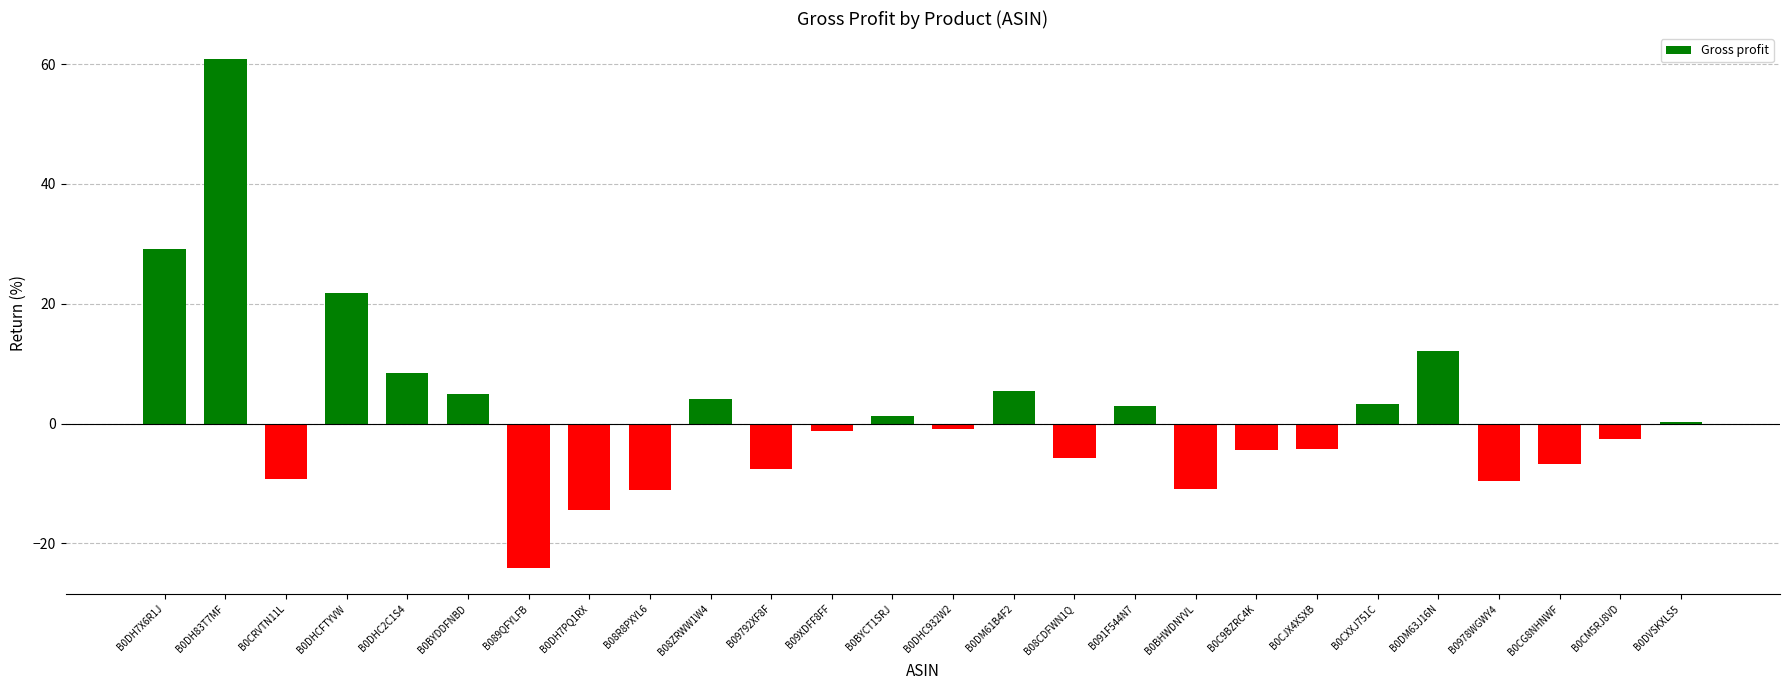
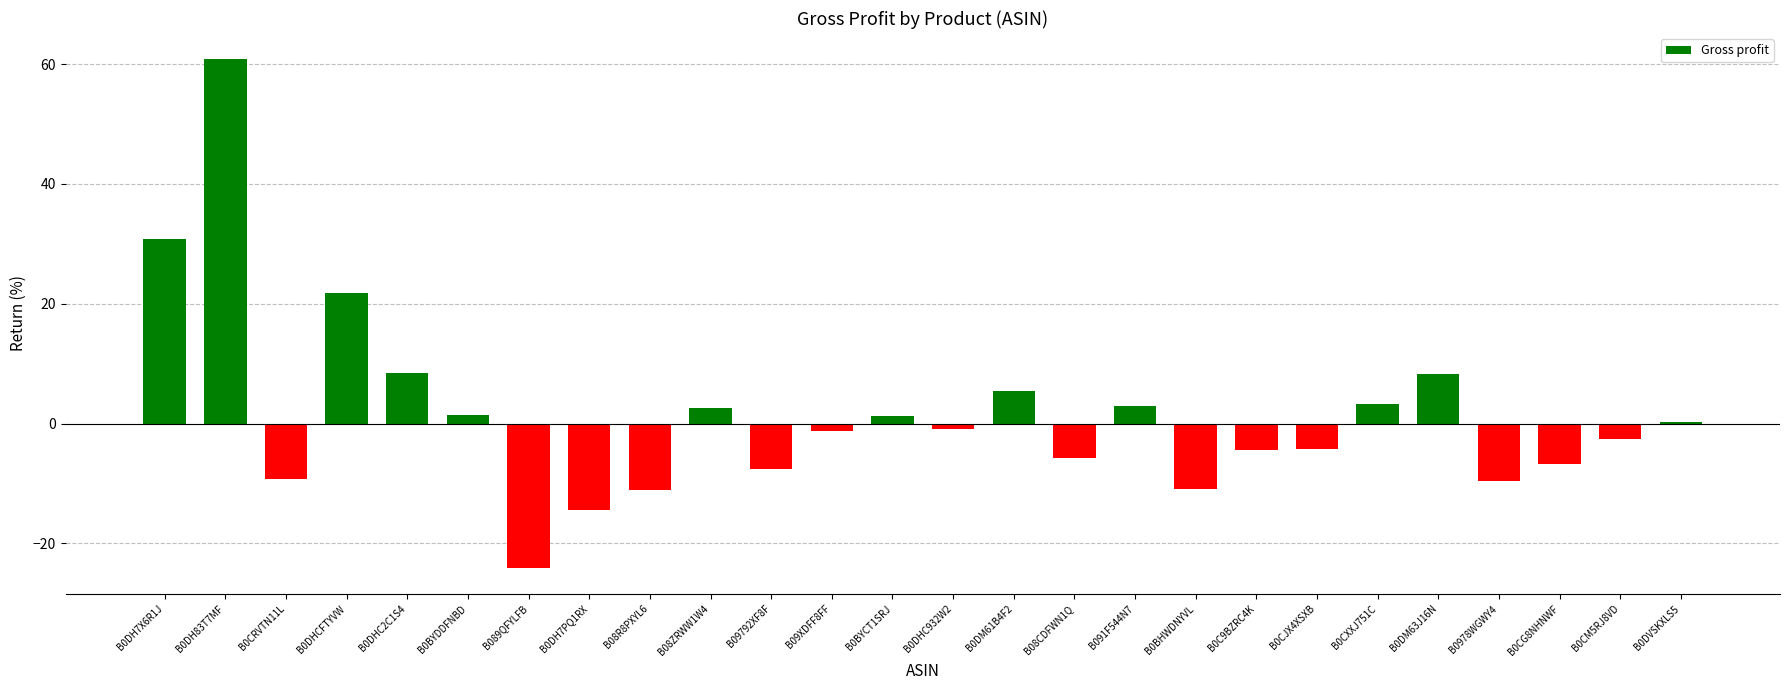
  {
-   "B0DH7X6R1J": 29,
+   "B0DH7X6R1J": 31,
    "B0DH83T7MF": 61,
    "B0CRVTN11L": -9,
    "B0DHCFTYVW": 22,
    "B0DHC2C1S4": 9,
-   "B0BYDDFNBD": 5,
+   "B0BYDDFNBD": 1,
    "B089QFYLFB": -24,
    "B0DH7PQ1RX": -14,
    "B08R8PXYL6": -11,
-   "B08ZRWW1W4": 4,
+   "B08ZRWW1W4": 3,
    "B09792XF8F": -8,
    "B09XDFF8FF": -1,
    "B0BYCT1SRJ": 1,
    "B0DHC932W2": -1,
    "B0DM61B4F2": 5,
    "B08CDFWN1Q": -6,
    "B091F544N7": 3,
    "B0BHWDNYVL": -11,
    "B0C9BZRC4K": -4,
    "B0CJX4XSXB": -4,
    "B0CXXJ751C": 3,
-   "B0DM63J16N": 12,
+   "B0DM63J16N": 8,
    "B0978WGWY4": -10,
    "B0CG8NHNWF": -7,
    "B0CM5RJ8VD": -3
  }
